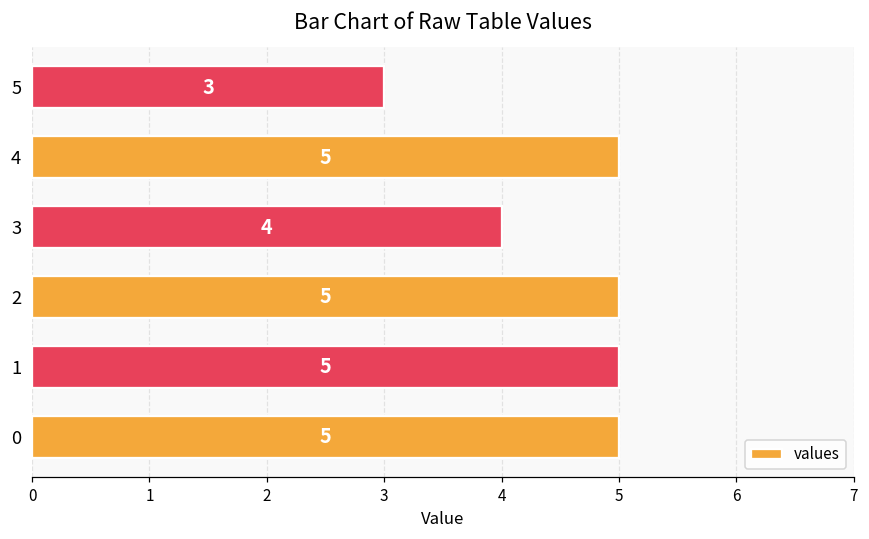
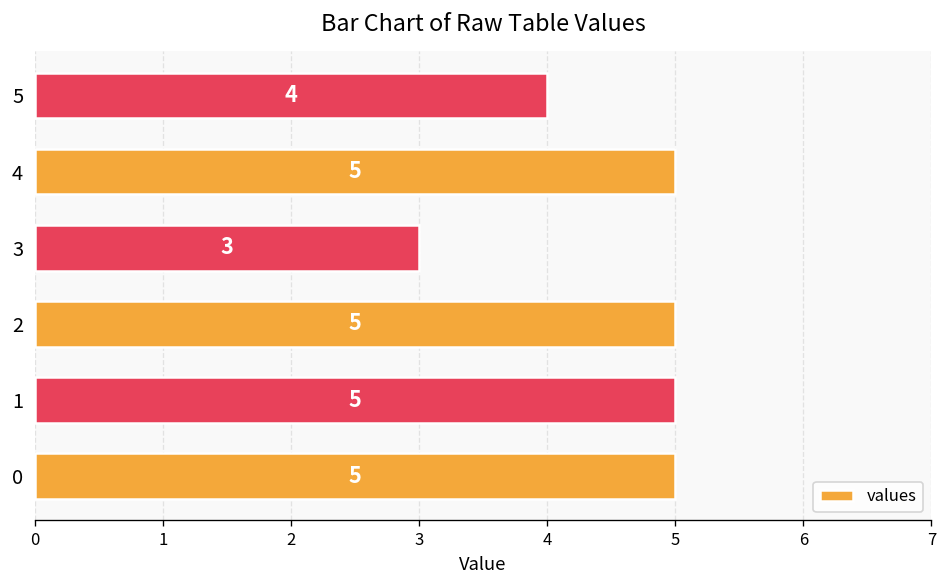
  {
-   "5": 3,
+   "5": 4,
    "4": 5,
-   "3": 4,
+   "3": 3,
    "2": 5,
    "1": 5,
    "0": 5
  }
